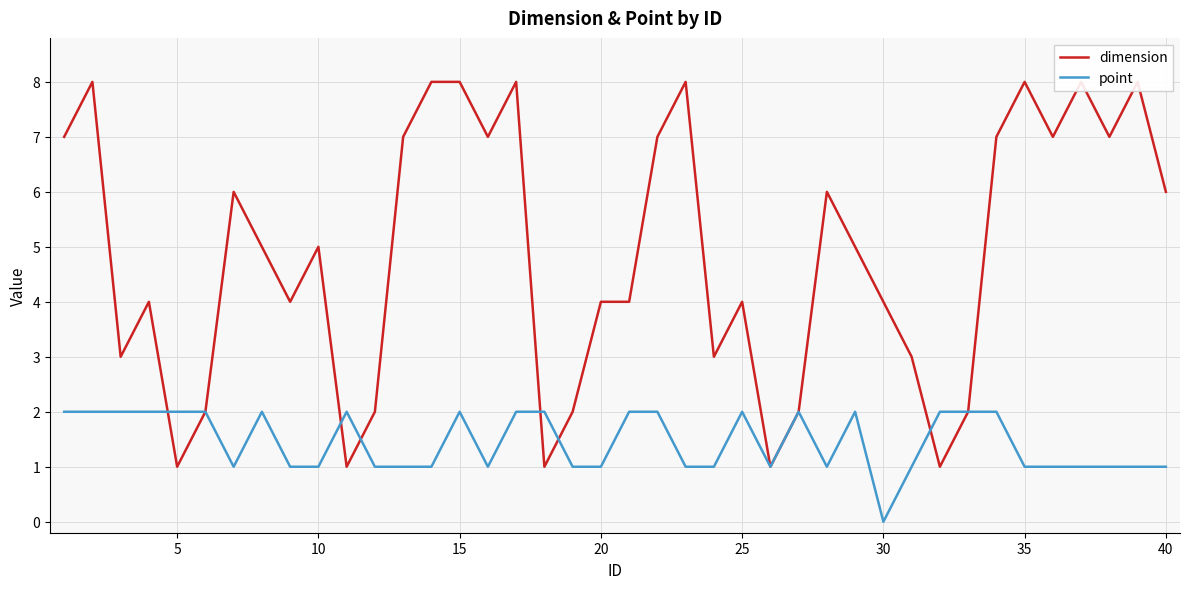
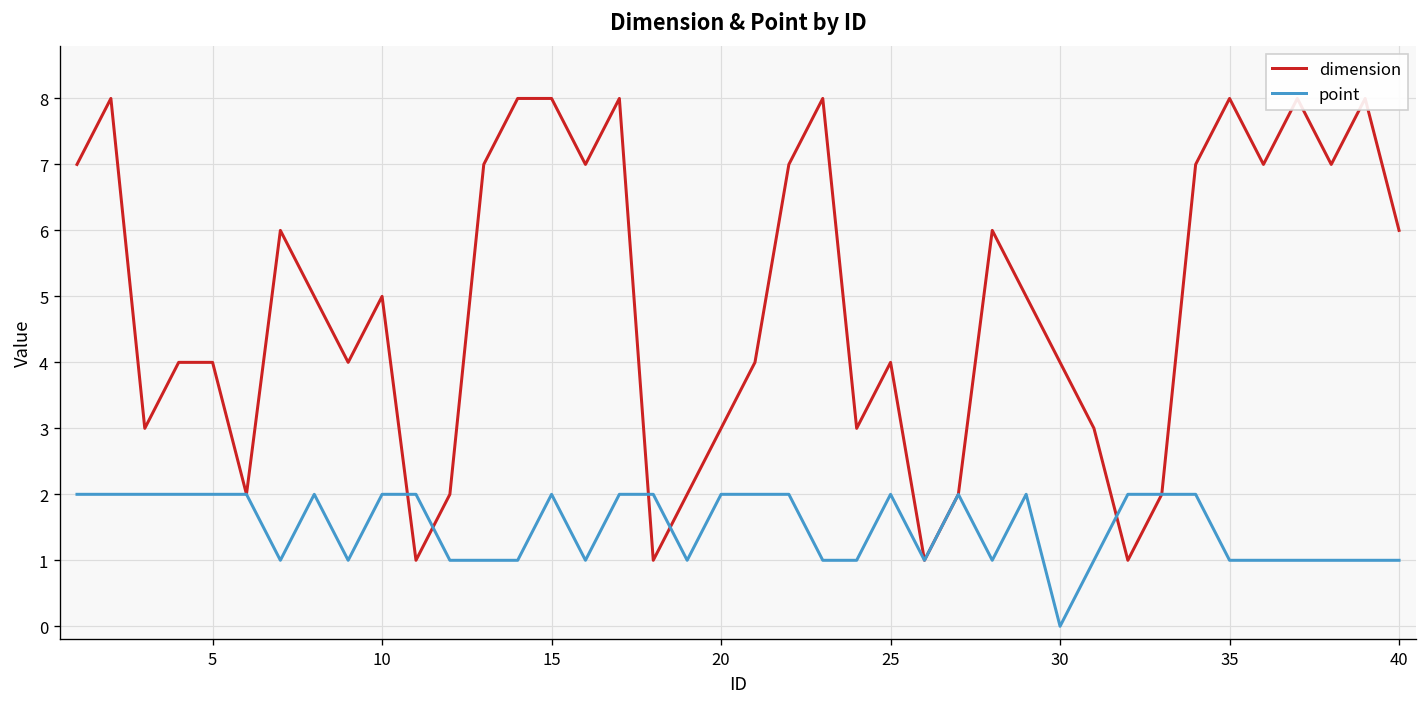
  {
    "dimension": {
-     "5": 1,
+     "5": 4,
      "10": 5,
      "15": 8,
-     "20": 4,
+     "20": 3,
      "25": 4,
      "30": 4,
      "35": 8,
      "40": 6
    },
    "point": {
      "5": 2,
-     "10": 1,
+     "10": 2,
      "15": 2,
-     "20": 1,
+     "20": 2,
      "25": 2,
      "30": 0,
      "35": 1,
      "40": 1
    }
  }
